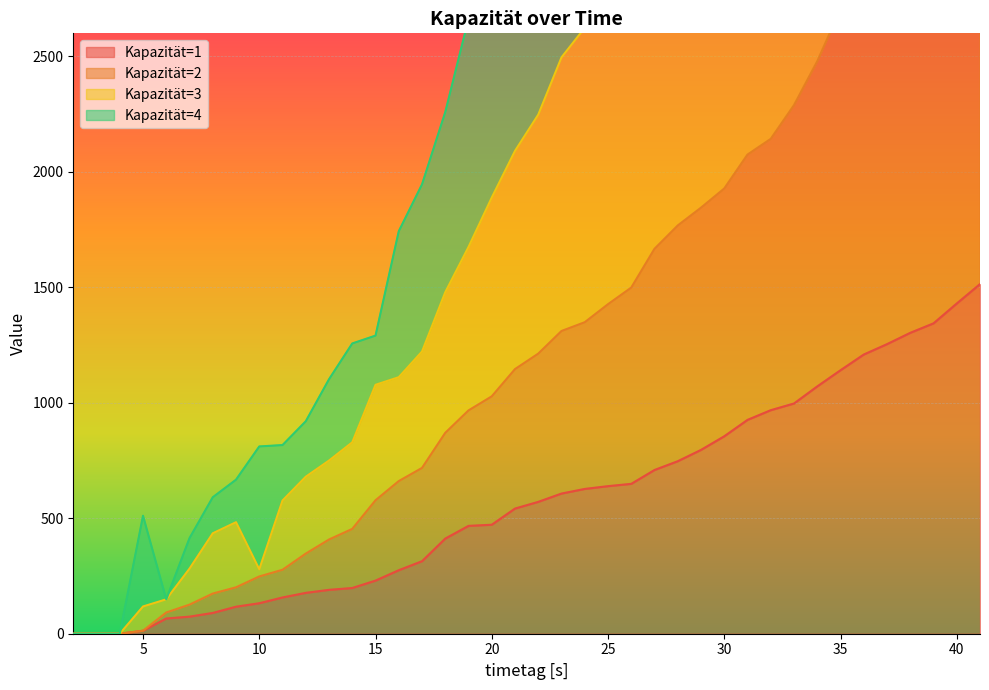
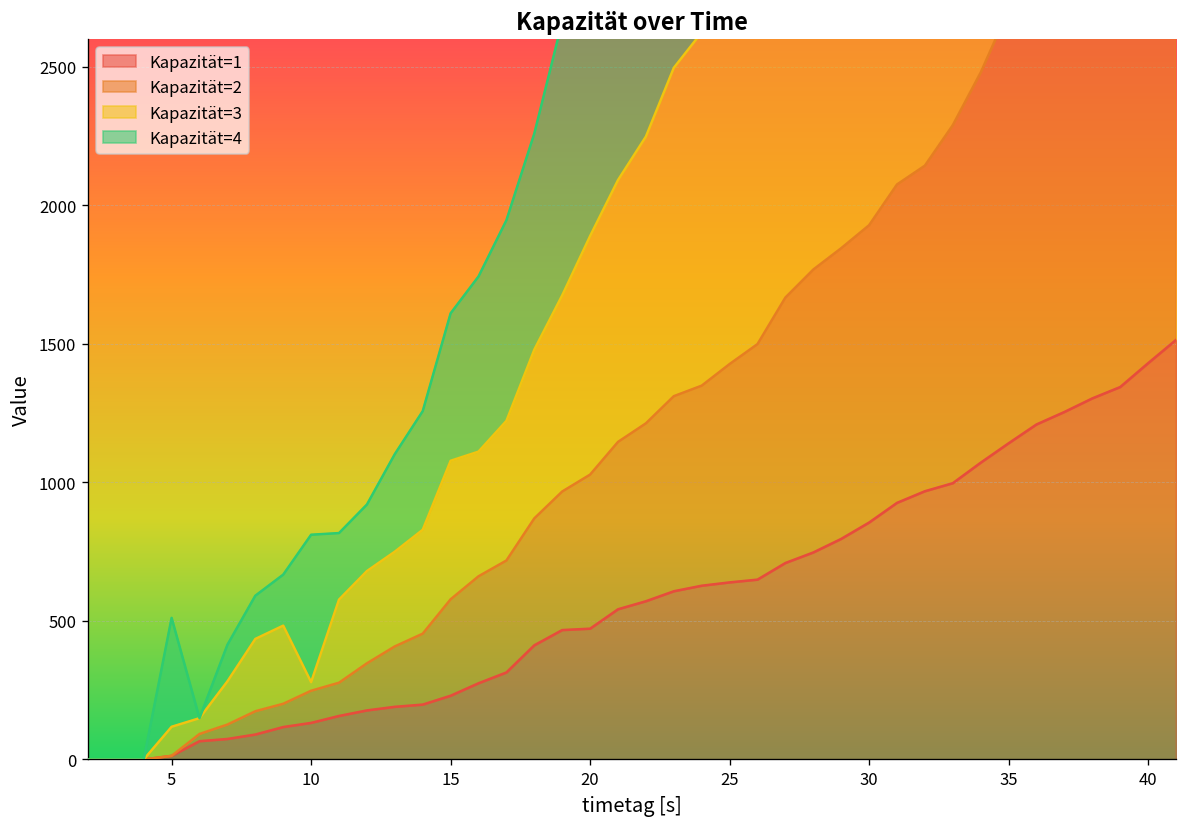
  {
    "Kapazität=3": {
      "5": 110,
      "10": 30,
      "15": 500,
      "20": 860
    },
    "Kapazität=4": {
      "5": 390,
      "10": 530,
-     "15": 210
+     "15": 530
    }
  }
